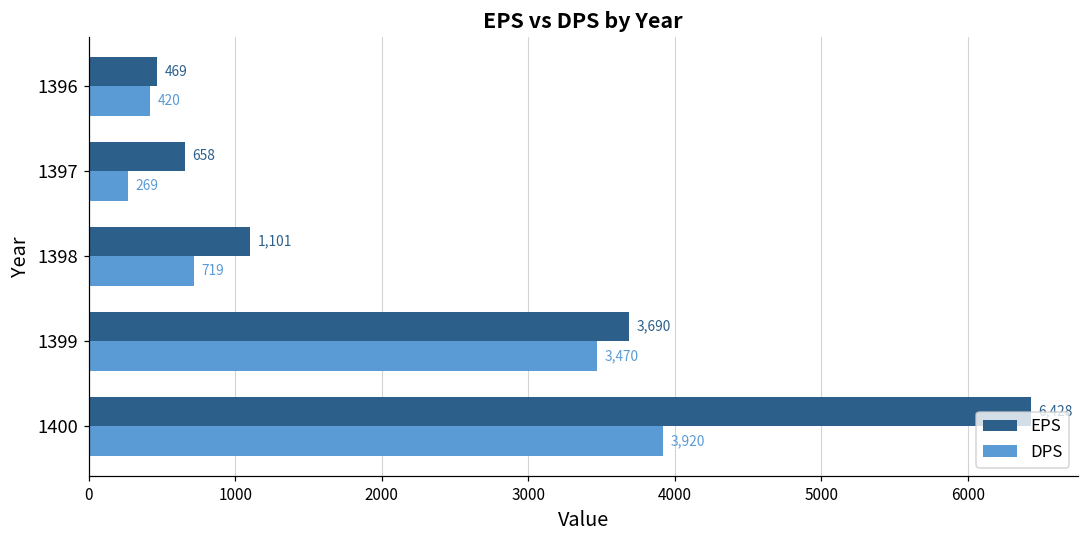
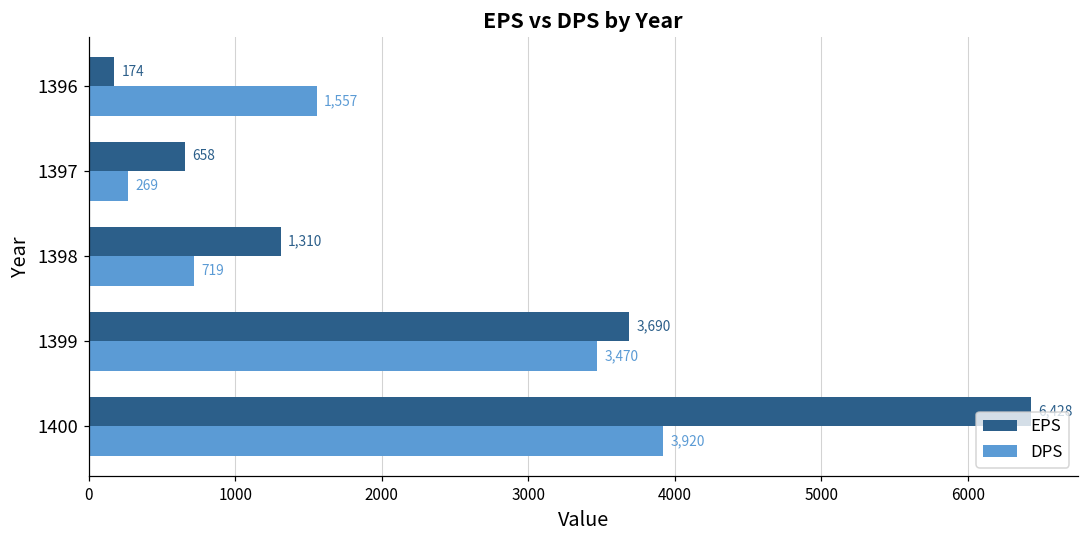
  {
    "EPS": {
-     "1396": "469",
+     "1396": "174",
      "1397": "658",
-     "1398": "1,101",
+     "1398": "1,310",
      "1399": "3,690"
    },
    "DPS": {
-     "1396": "420",
+     "1396": "1,557",
      "1397": "269",
      "1398": "719",
      "1399": "3,470",
      "1400": "3,920"
    }
  }
